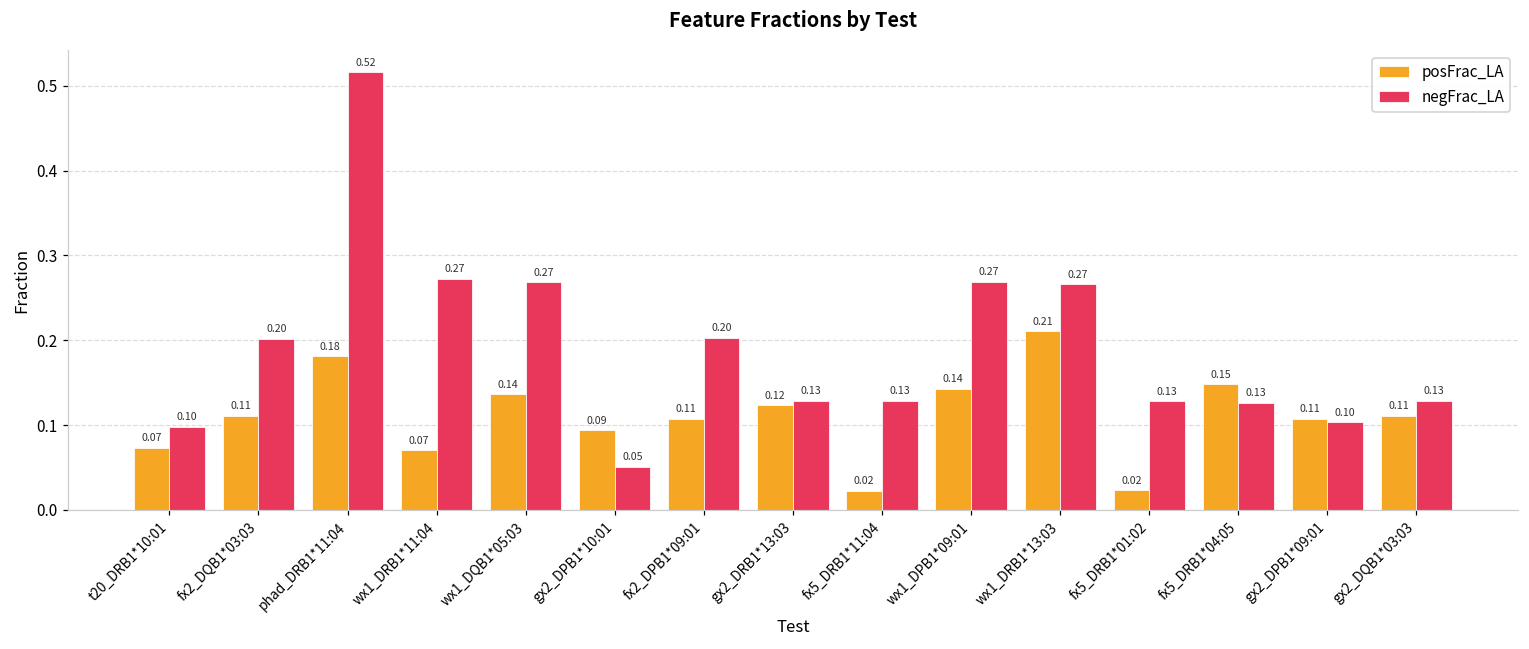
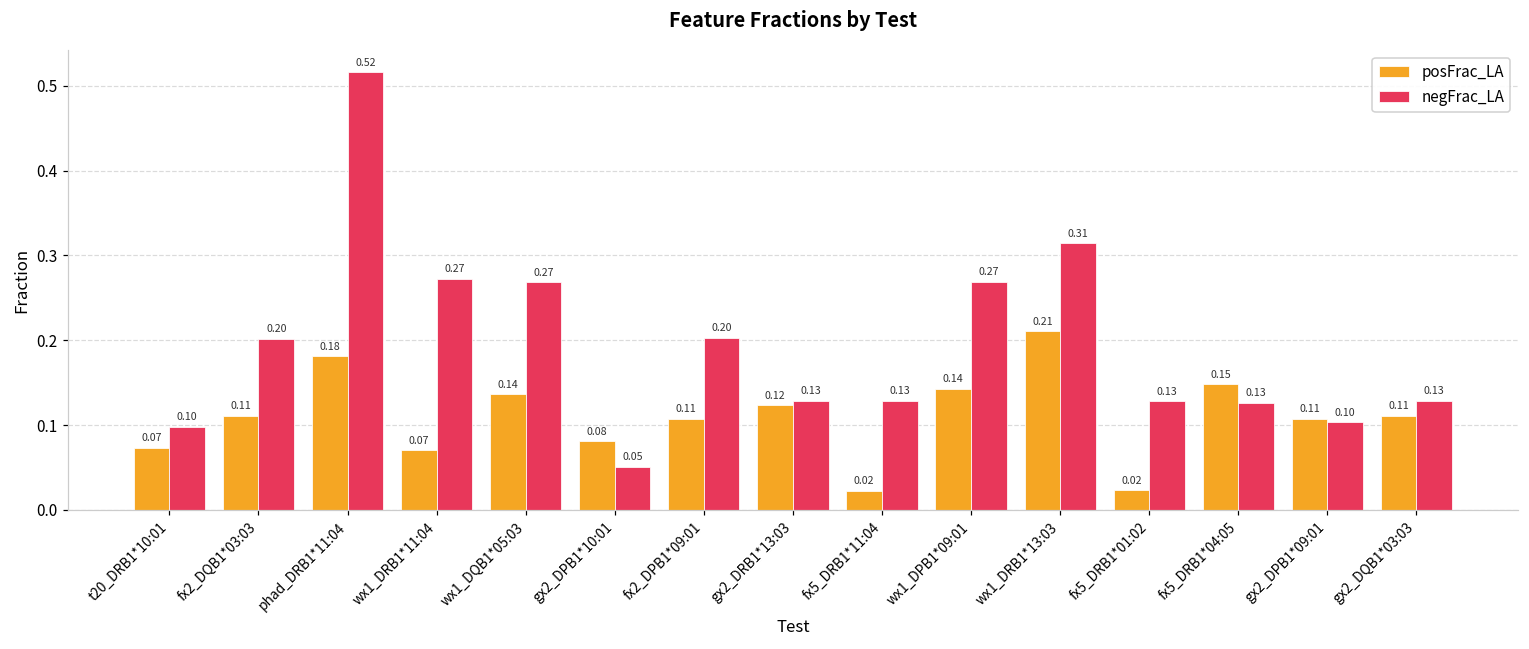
  {
    "posFrac_LA": {
      "t20_DRB1*10:01": 0.07,
      "fx2_DQB1*03:03": 0.11,
      "phad_DRB1*11:04": 0.18,
      "wx1_DRB1*11:04": 0.07,
      "wx1_DQB1*05:03": 0.14,
-     "gx2_DPB1*10:01": 0.09,
+     "gx2_DPB1*10:01": 0.08,
      "fx2_DPB1*09:01": 0.11,
      "gx2_DRB1*13:03": 0.12,
      "fx5_DRB1*11:04": 0.02,
      "wx1_DPB1*09:01": 0.14,
      "wx1_DRB1*13:03": 0.21,
      "fx5_DRB1*01:02": 0.02,
      "fx5_DRB1*04:05": 0.15,
      "gx2_DPB1*09:01": 0.11,
      "gx2_DQB1*03:03": 0.11
    },
    "negFrac_LA": {
      "t20_DRB1*10:01": 0.10,
      "fx2_DQB1*03:03": 0.20,
      "phad_DRB1*11:04": 0.52,
      "wx1_DRB1*11:04": 0.27,
      "wx1_DQB1*05:03": 0.27,
      "gx2_DPB1*10:01": 0.05,
      "fx2_DPB1*09:01": 0.20,
      "gx2_DRB1*13:03": 0.13,
      "fx5_DRB1*11:04": 0.13,
      "wx1_DPB1*09:01": 0.27,
-     "wx1_DRB1*13:03": 0.27,
+     "wx1_DRB1*13:03": 0.31,
      "fx5_DRB1*01:02": 0.13,
      "fx5_DRB1*04:05": 0.13,
      "gx2_DPB1*09:01": 0.10,
      "gx2_DQB1*03:03": 0.13
    }
  }
